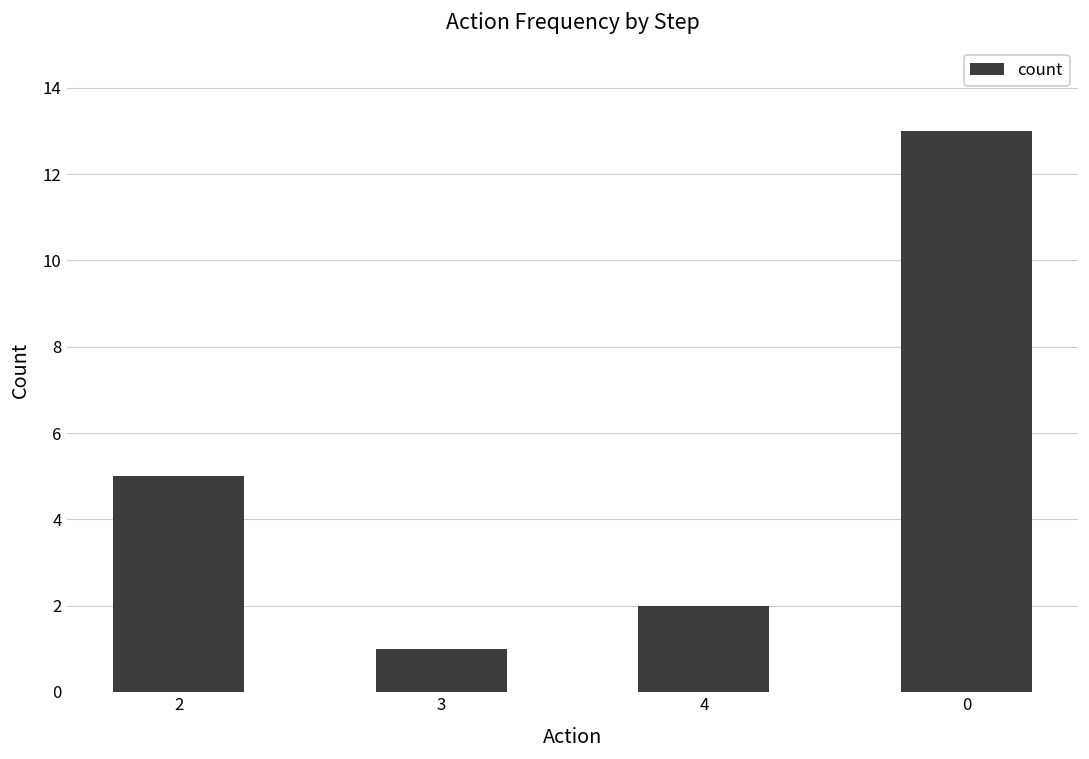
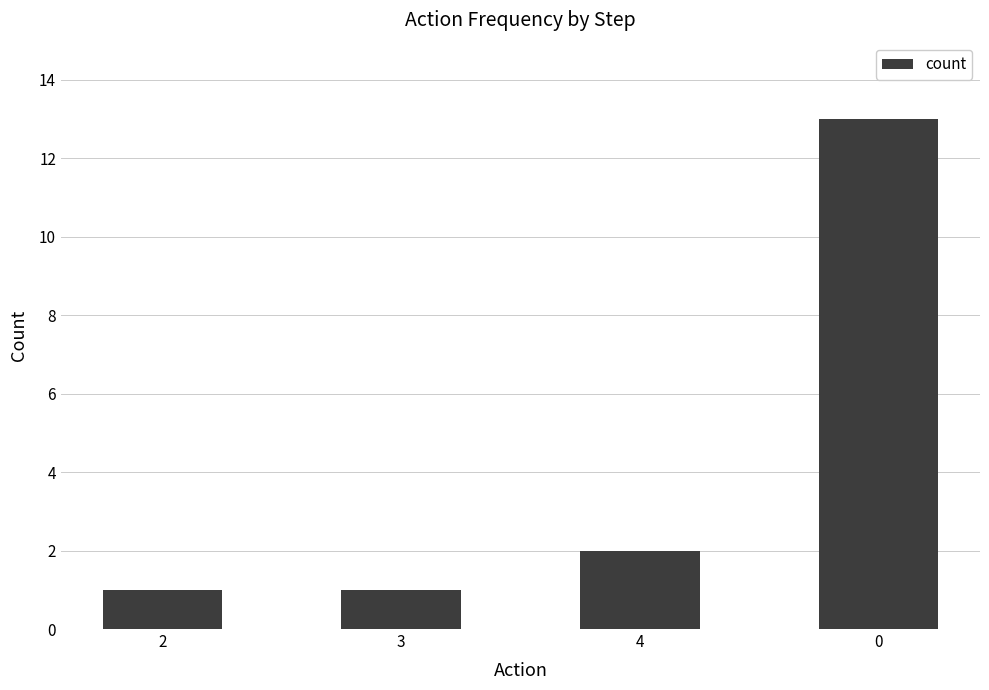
  {
-   "2": 5,
+   "2": 1,
    "3": 1,
    "4": 2,
    "0": 13
  }
